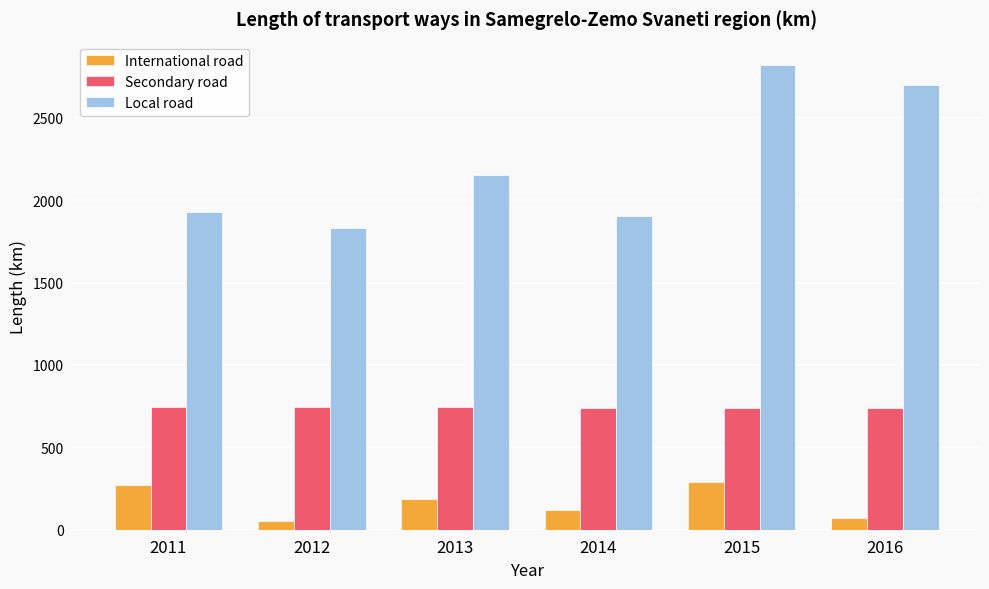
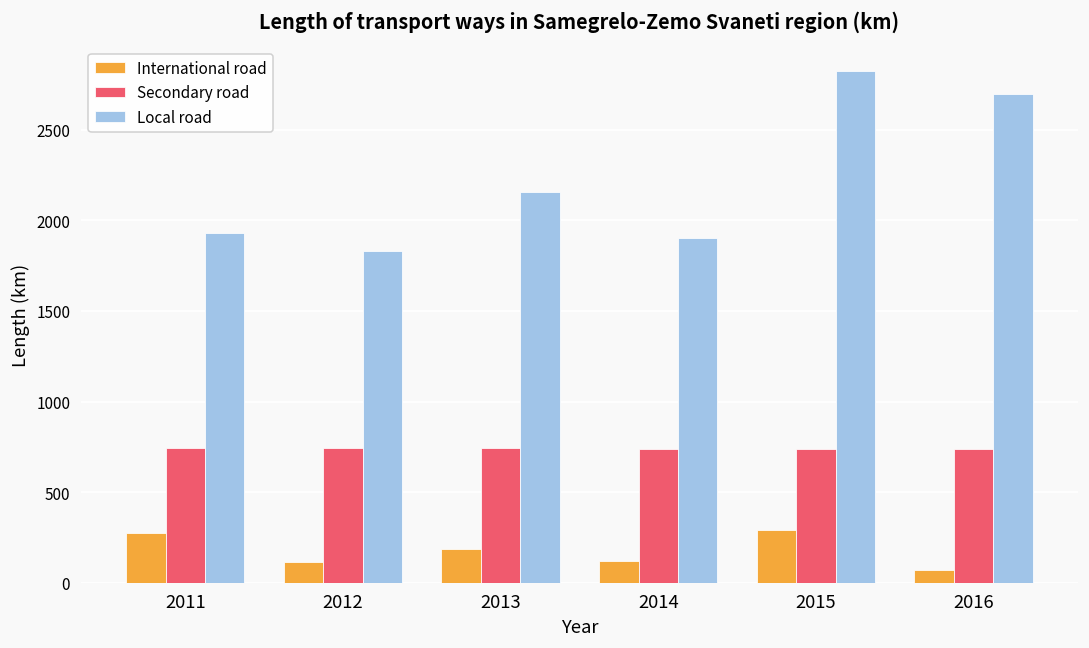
  {
    "International road": {
      "2011": 270,
-     "2012": 50,
+     "2012": 120,
      "2013": 190,
      "2014": 120,
      "2015": 290,
      "2016": 70
    },
    "Secondary road": {
      "2011": 740,
      "2012": 740,
      "2013": 740,
      "2014": 740,
      "2015": 740,
      "2016": 740
    },
    "Local road": {
      "2011": 1930,
      "2012": 1830,
      "2013": 2150,
      "2014": 1900,
      "2015": 2820,
      "2016": 2700
    }
  }
